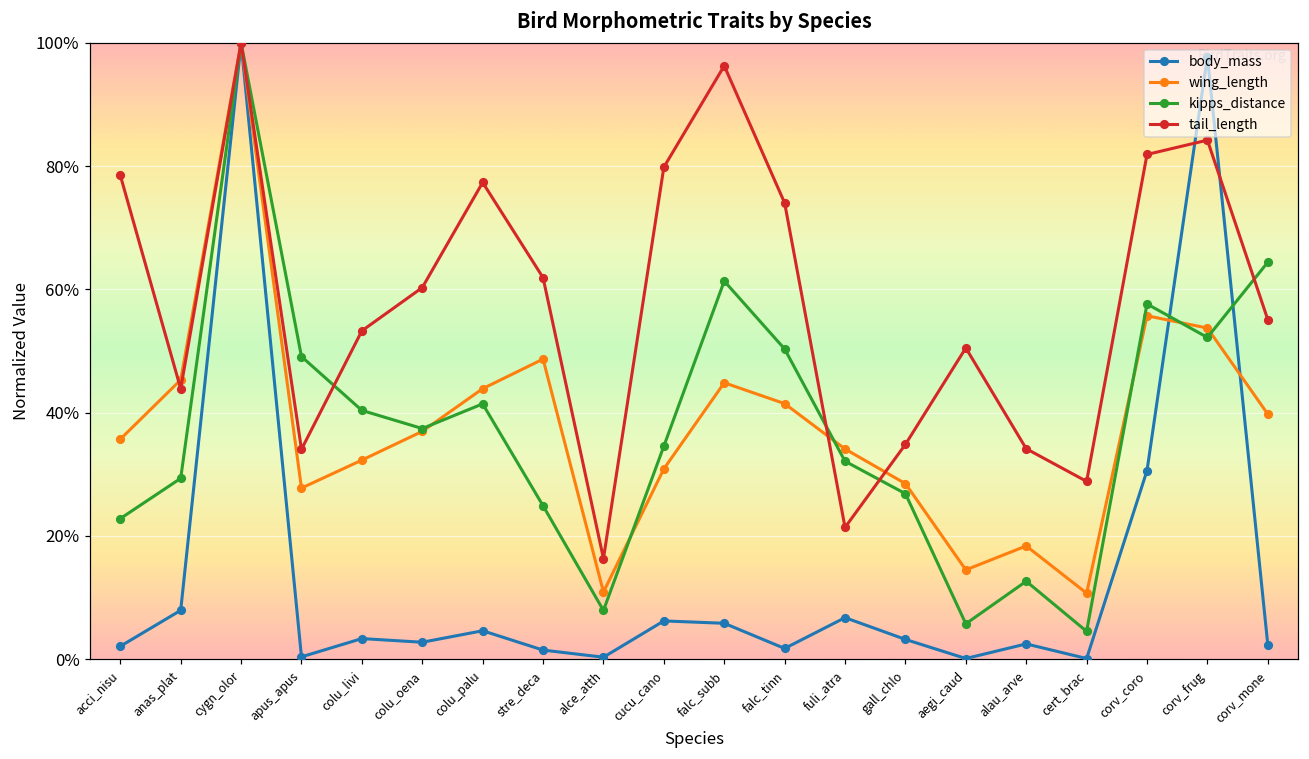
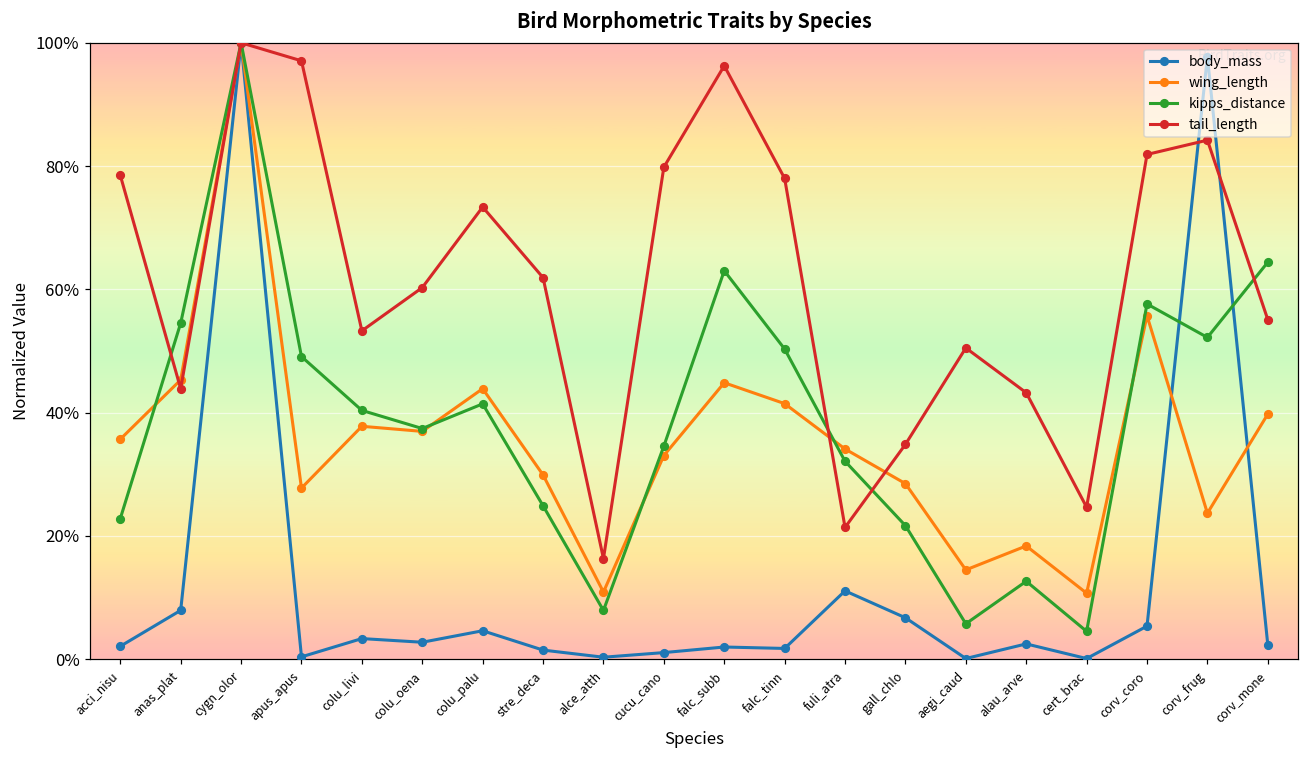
  {
    "body_mass": {
      "acci_nisu": "2%",
      "anas_plat": "8%",
      "apus_apus": "0%",
      "colu_livi": "3%",
      "colu_oena": "3%",
      "colu_palu": "5%",
      "stre_deca": "1%",
      "alce_atth": "0%",
-     "cucu_cano": "6%",
-     "falc_subb": "6%",
+     "cucu_cano": "1%",
+     "falc_subb": "2%",
      "falc_tinn": "2%",
-     "fuli_atra": "7%",
-     "gall_chlo": "3%",
+     "fuli_atra": "11%",
+     "gall_chlo": "7%",
      "aegi_caud": "0%",
      "alau_arve": "2%",
      "cert_brac": "0%",
-     "corv_coro": "31%",
+     "corv_coro": "5%",
      "corv_mone": "2%"
    },
    "wing_length": {
      "acci_nisu": "36%",
      "anas_plat": "45%",
      "apus_apus": "28%",
-     "colu_livi": "32%",
+     "colu_livi": "38%",
      "colu_oena": "37%",
      "colu_palu": "44%",
-     "stre_deca": "49%",
+     "stre_deca": "30%",
      "alce_atth": "11%",
-     "cucu_cano": "31%",
+     "cucu_cano": "33%",
      "falc_subb": "45%",
      "falc_tinn": "41%",
      "fuli_atra": "34%",
      "gall_chlo": "28%",
      "aegi_caud": "14%",
      "alau_arve": "18%",
      "cert_brac": "11%",
      "corv_coro": "56%",
-     "corv_frug": "54%",
+     "corv_frug": "24%",
      "corv_mone": "40%"
    },
    "kipps_distance": {
      "acci_nisu": "23%",
-     "anas_plat": "29%",
+     "anas_plat": "55%",
      "apus_apus": "49%",
      "colu_livi": "40%",
      "colu_oena": "37%",
      "colu_palu": "41%",
      "stre_deca": "25%",
      "alce_atth": "8%",
      "cucu_cano": "35%",
-     "falc_subb": "61%",
+     "falc_subb": "63%",
      "falc_tinn": "50%",
      "fuli_atra": "32%",
-     "gall_chlo": "27%",
+     "gall_chlo": "22%",
      "aegi_caud": "6%",
      "alau_arve": "13%",
      "cert_brac": "4%",
      "corv_coro": "58%",
      "corv_frug": "52%",
      "corv_mone": "64%"
    },
    "tail_length": {
      "acci_nisu": "78%",
      "anas_plat": "44%",
-     "apus_apus": "34%",
+     "apus_apus": "97%",
      "colu_livi": "53%",
      "colu_oena": "60%",
-     "colu_palu": "77%",
+     "colu_palu": "73%",
      "stre_deca": "62%",
      "alce_atth": "16%",
      "cucu_cano": "80%",
      "falc_subb": "96%",
-     "falc_tinn": "74%",
+     "falc_tinn": "78%",
      "fuli_atra": "21%",
      "gall_chlo": "35%",
      "aegi_caud": "50%",
-     "alau_arve": "34%",
-     "cert_brac": "29%",
+     "alau_arve": "43%",
+     "cert_brac": "25%",
      "corv_coro": "82%",
      "corv_frug": "84%",
      "corv_mone": "55%"
    }
  }
